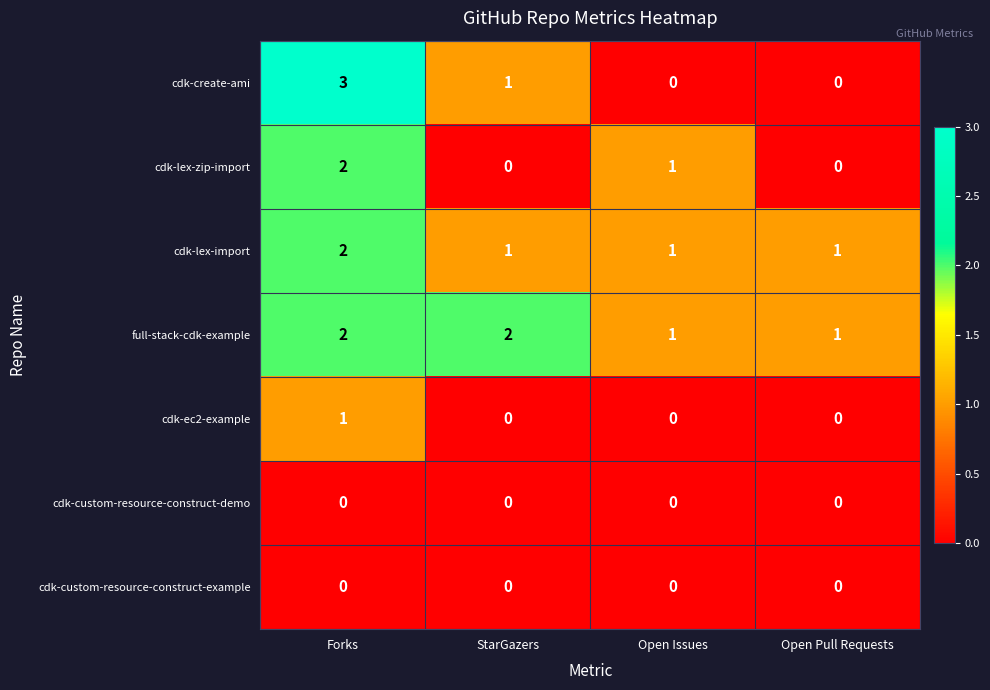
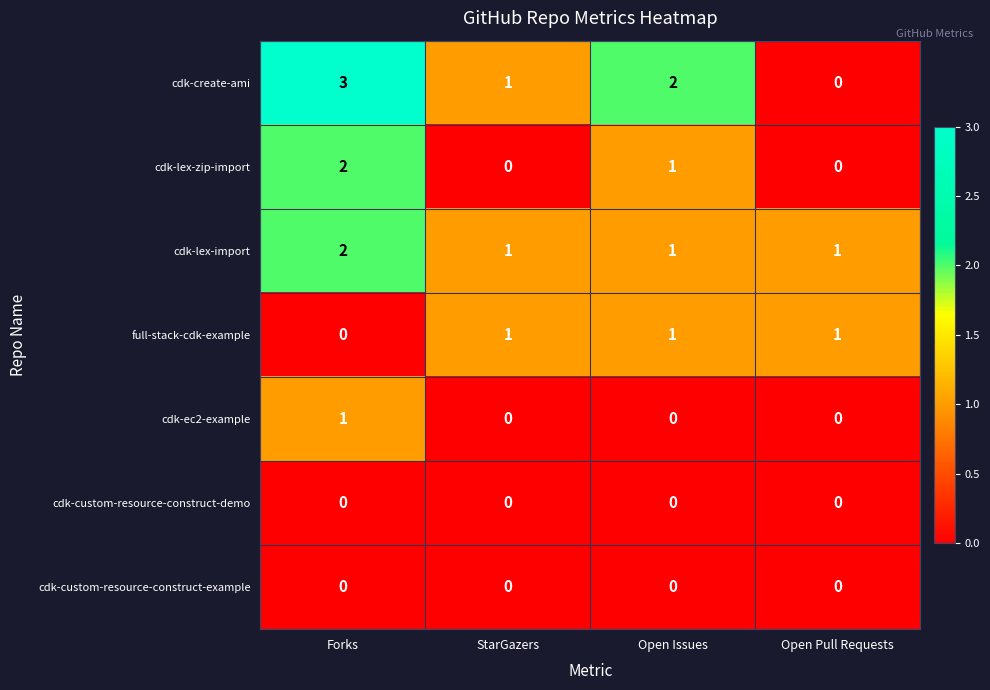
  {
    "cdk-create-ami": {
      "Forks": 3,
      "StarGazers": 1,
-     "Open Issues": 0,
+     "Open Issues": 2,
      "Open Pull Requests": 0
    },
    "cdk-lex-zip-import": {
      "Forks": 2,
      "StarGazers": 0,
      "Open Issues": 1,
      "Open Pull Requests": 0
    },
    "cdk-lex-import": {
      "Forks": 2,
      "StarGazers": 1,
      "Open Issues": 1,
      "Open Pull Requests": 1
    },
    "full-stack-cdk-example": {
-     "Forks": 2,
-     "StarGazers": 2,
+     "Forks": 0,
+     "StarGazers": 1,
      "Open Issues": 1,
      "Open Pull Requests": 1
    },
    "cdk-ec2-example": {
      "Forks": 1,
      "StarGazers": 0,
      "Open Issues": 0,
      "Open Pull Requests": 0
    },
    "cdk-custom-resource-construct-demo": {
      "Forks": 0,
      "StarGazers": 0,
      "Open Issues": 0,
      "Open Pull Requests": 0
    },
    "cdk-custom-resource-construct-example": {
      "Forks": 0,
      "StarGazers": 0,
      "Open Issues": 0,
      "Open Pull Requests": 0
    }
  }
